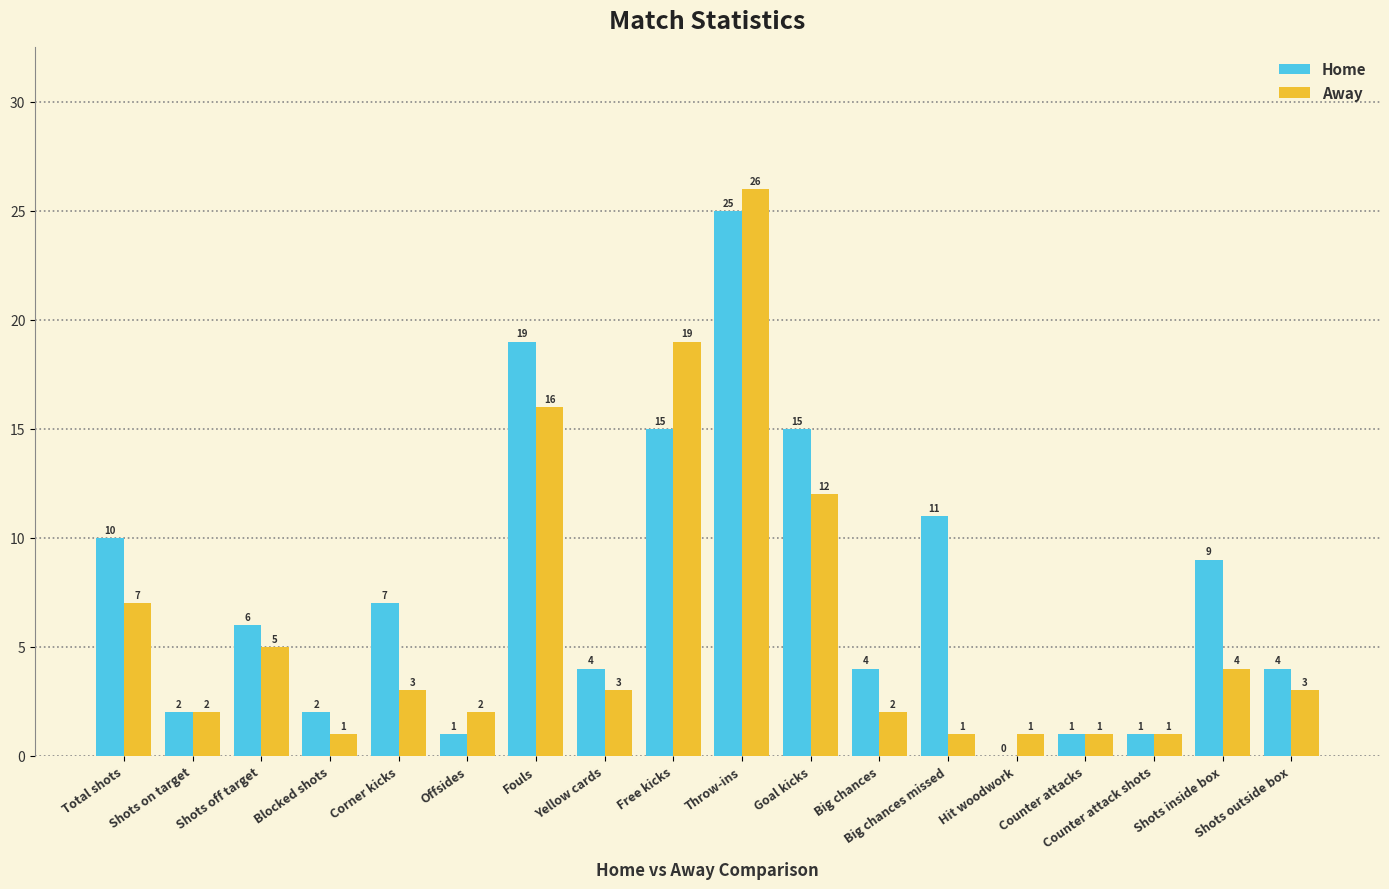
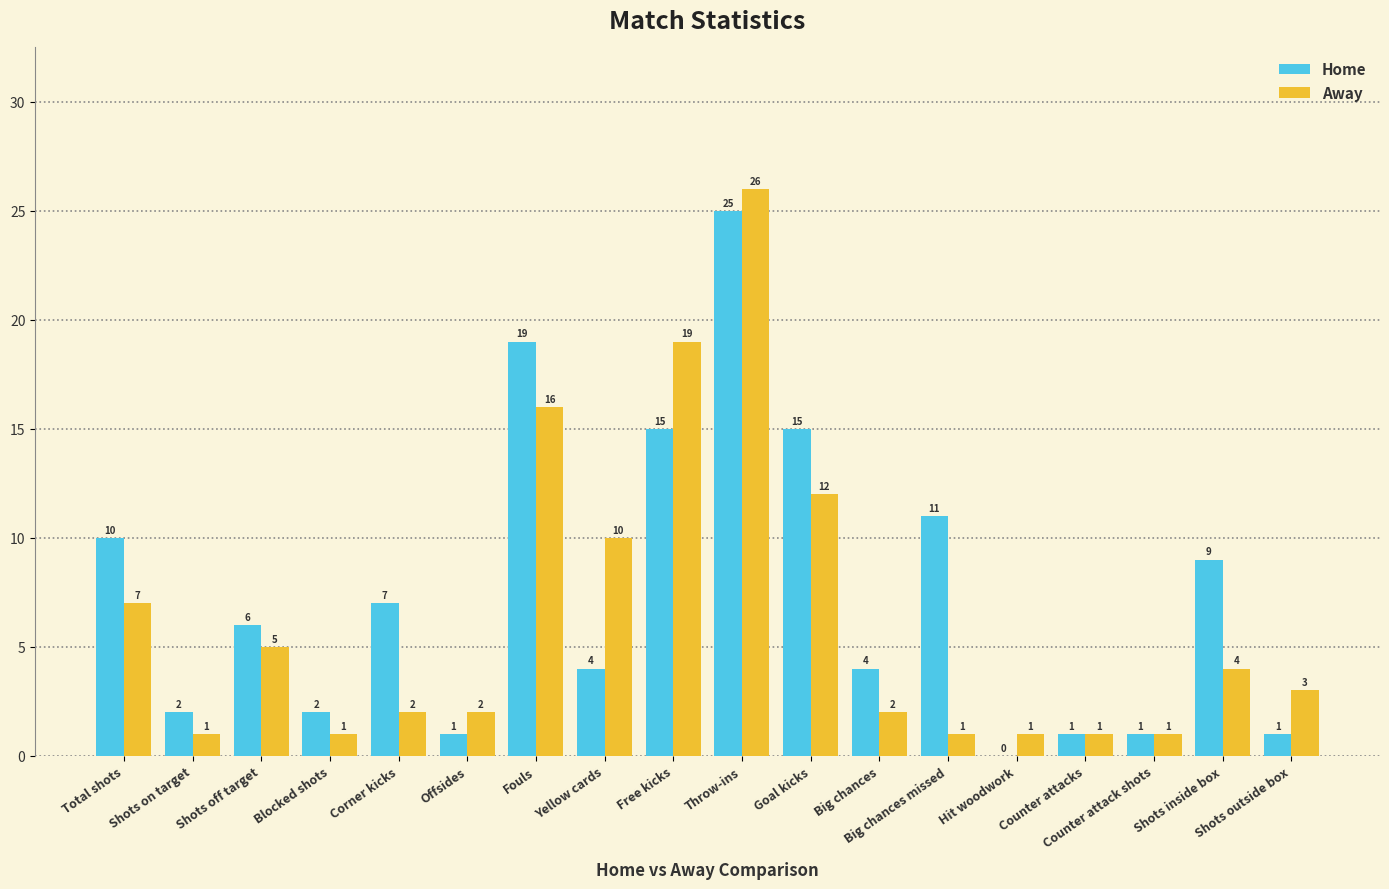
  {
    "Home": {
      "Total shots": 10,
      "Shots on target": 2,
      "Shots off target": 6,
      "Blocked shots": 2,
      "Corner kicks": 7,
      "Offsides": 1,
      "Fouls": 19,
      "Yellow cards": 4,
      "Free kicks": 15,
      "Throw-ins": 25,
      "Goal kicks": 15,
      "Big chances": 4,
      "Big chances missed": 11,
      "Hit woodwork": 0,
      "Counter attacks": 1,
      "Counter attack shots": 1,
      "Shots inside box": 9,
-     "Shots outside box": 4
+     "Shots outside box": 1
    },
    "Away": {
      "Total shots": 7,
-     "Shots on target": 2,
+     "Shots on target": 1,
      "Shots off target": 5,
      "Blocked shots": 1,
-     "Corner kicks": 3,
+     "Corner kicks": 2,
      "Offsides": 2,
      "Fouls": 16,
-     "Yellow cards": 3,
+     "Yellow cards": 10,
      "Free kicks": 19,
      "Throw-ins": 26,
      "Goal kicks": 12,
      "Big chances": 2,
      "Big chances missed": 1,
      "Hit woodwork": 1,
      "Counter attacks": 1,
      "Counter attack shots": 1,
      "Shots inside box": 4,
      "Shots outside box": 3
    }
  }
